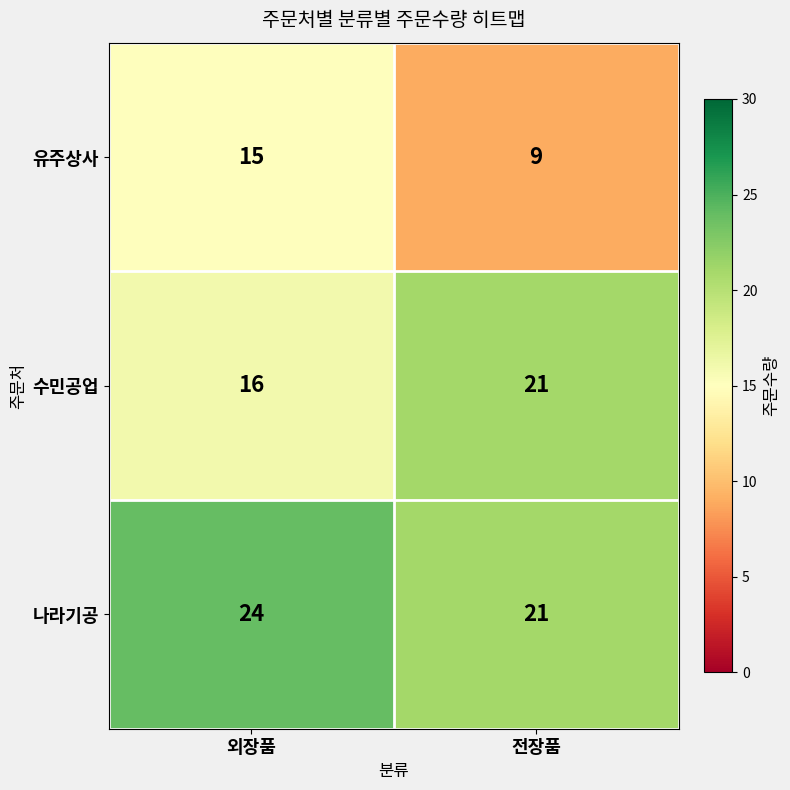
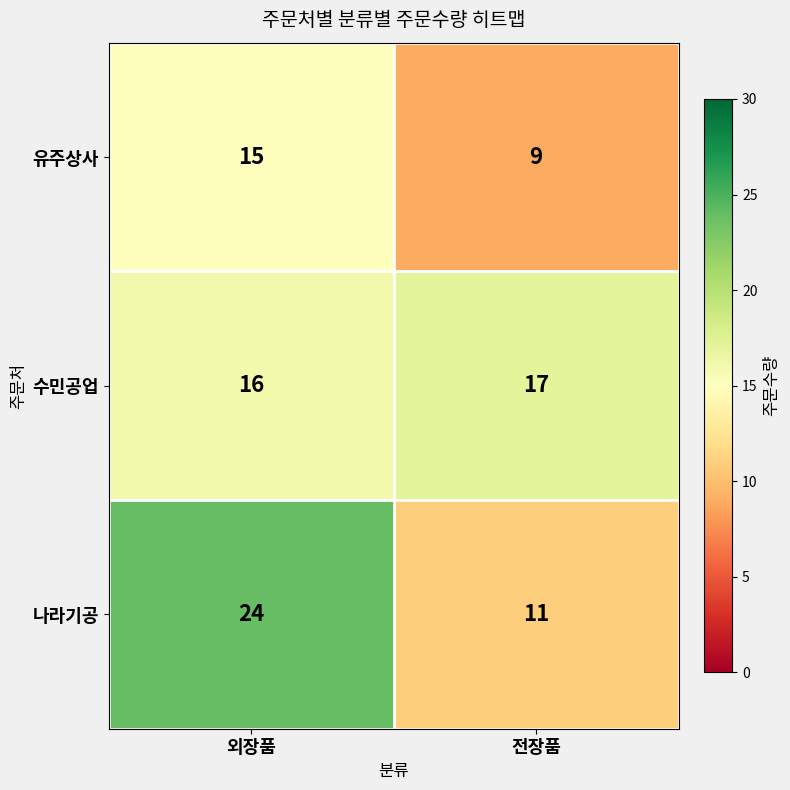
  {
    "유주상사": {
      "외장품": 15,
      "전장품": 9
    },
    "수민공업": {
      "외장품": 16,
-     "전장품": 21
+     "전장품": 17
    },
    "나라기공": {
      "외장품": 24,
-     "전장품": 21
+     "전장품": 11
    }
  }
